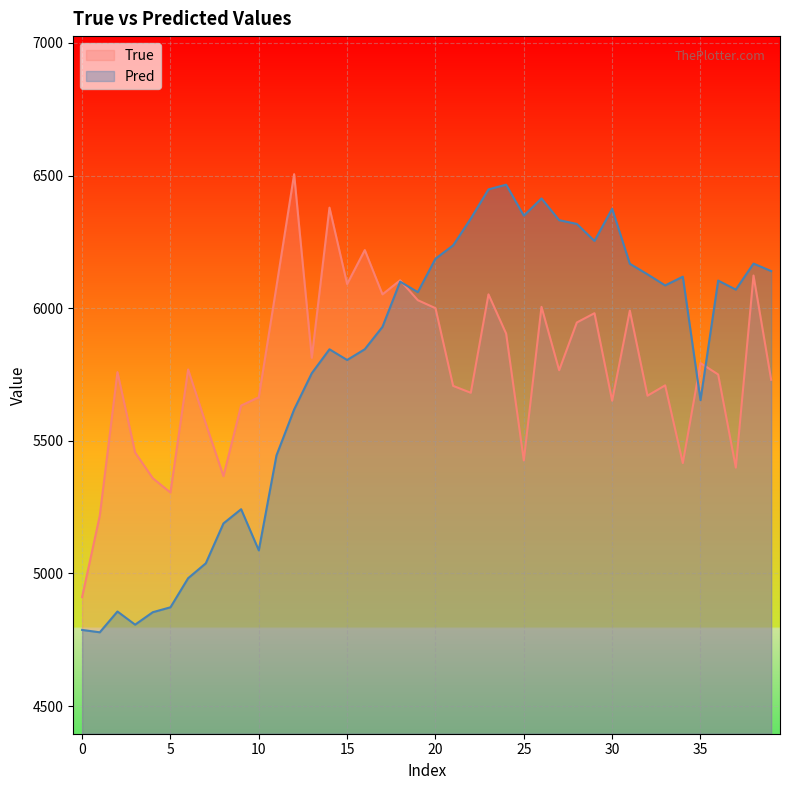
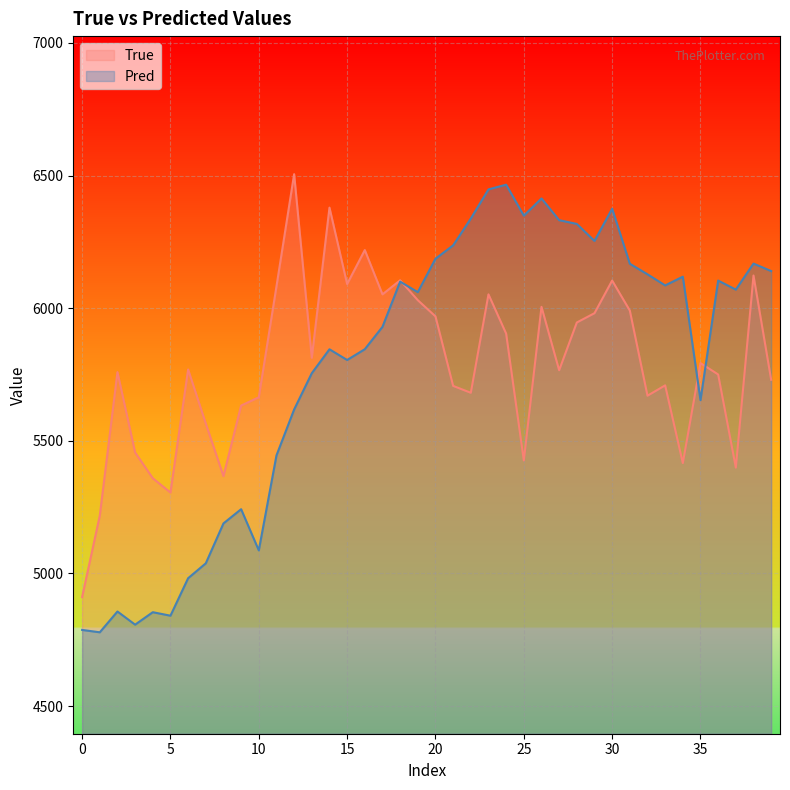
  {
    "True": {
      "0": 4910,
      "5": 5310,
      "10": 5660,
      "15": 6090,
-     "20": 6000,
+     "20": 5970,
      "25": 5430,
-     "30": 5650,
+     "30": 6100,
      "35": 5790
    },
    "Pred": {
      "0": 4790,
-     "5": 4870,
+     "5": 4840,
      "10": 5090,
      "15": 5800,
      "20": 6190,
      "25": 6350,
      "30": 6370,
      "35": 5650
    }
  }
